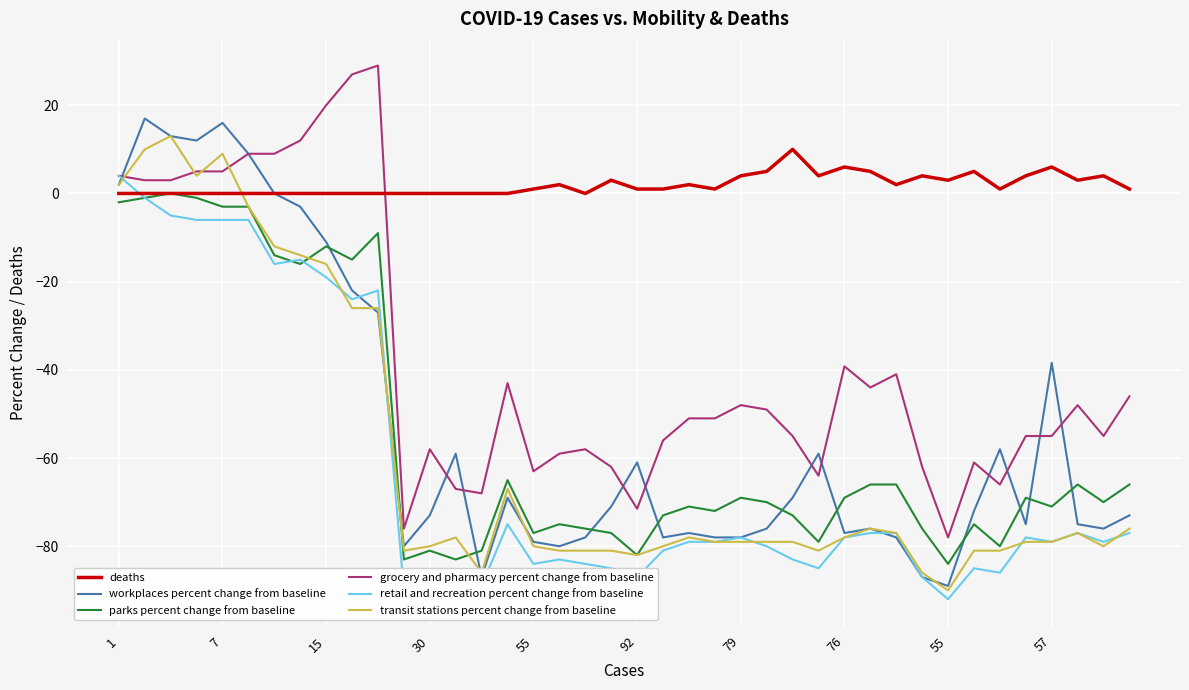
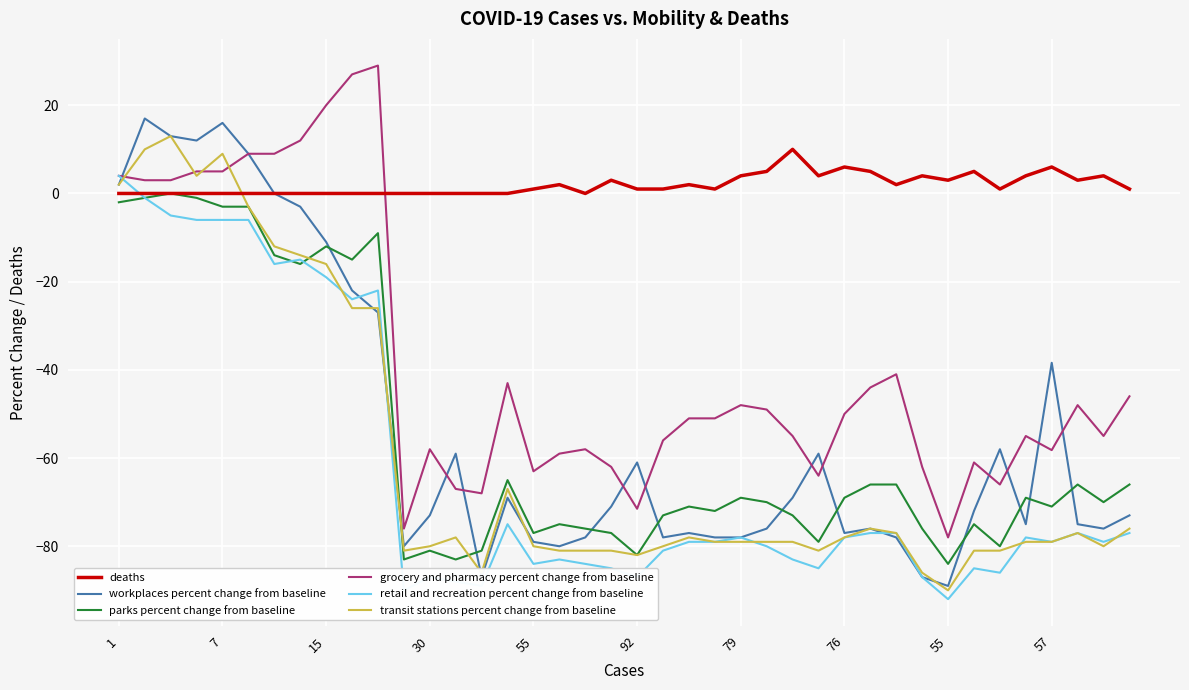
  {
    "deaths": {
      "92": 1,
      "79": 4,
      "76": 6,
      "57": 6
    },
    "workplaces percent change from baseline": {
      "92": -61,
      "76": -77,
      "57": -38
    },
    "parks percent change from baseline": {
      "79": -69,
      "76": -69,
      "57": -71
    },
    "grocery and pharmacy percent change from baseline": {
      "92": -72,
      "79": -48,
-     "76": -39,
-     "57": -55
+     "76": -50,
+     "57": -58
    },
    "transit stations percent change from baseline": {
      "79": -79
    }
  }
